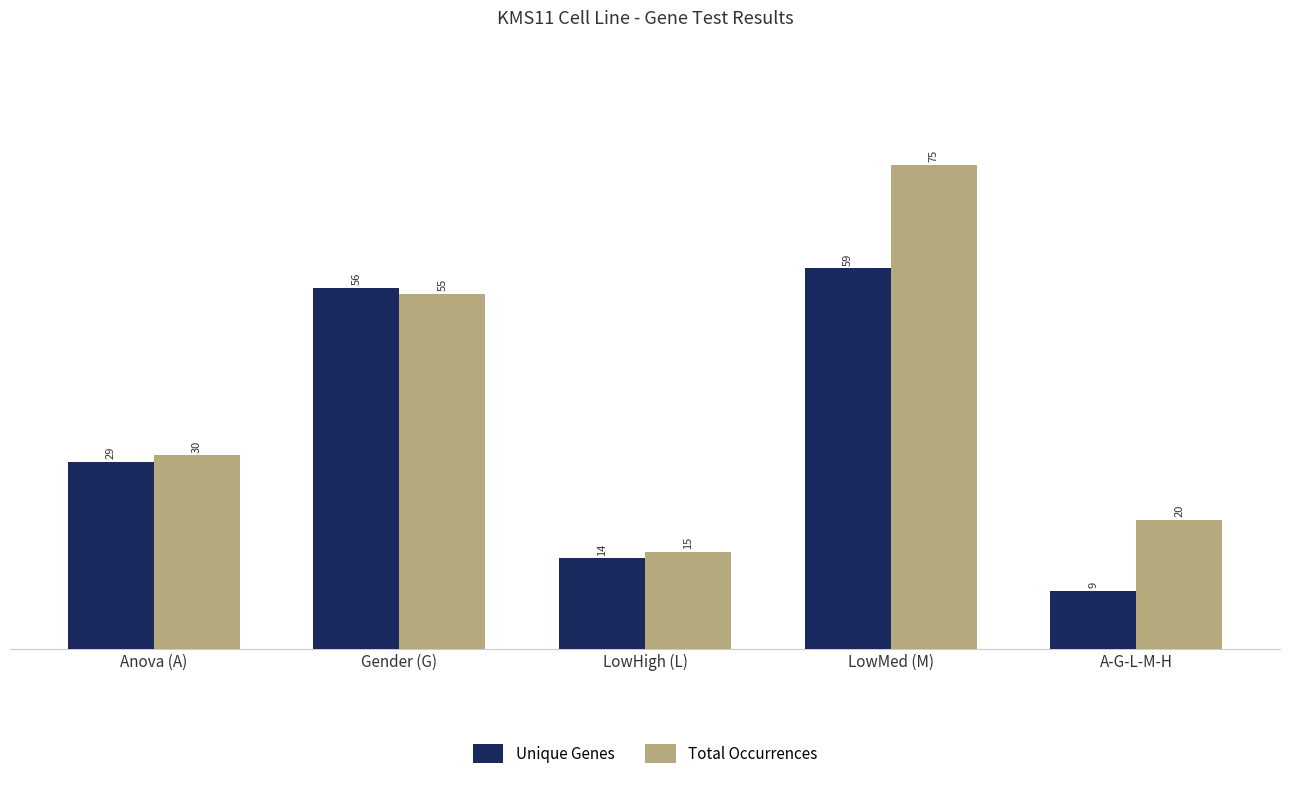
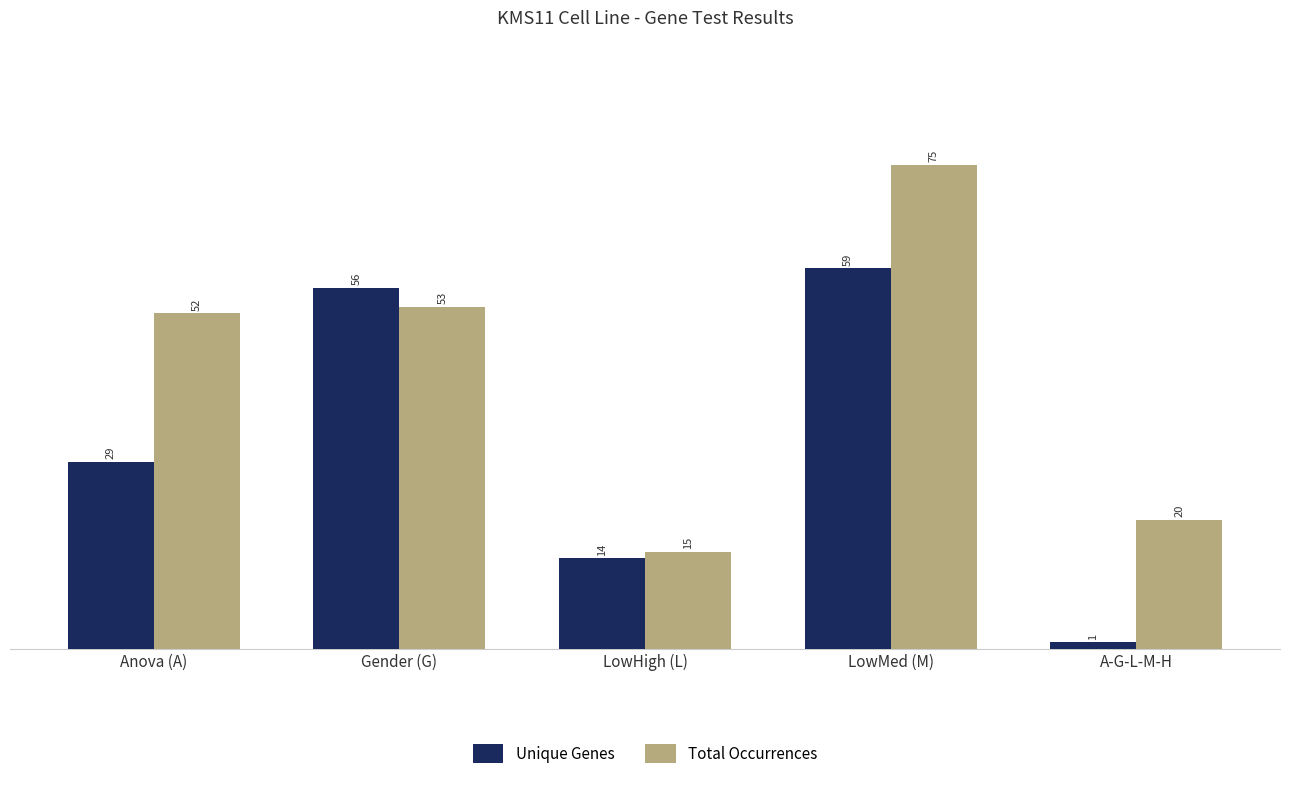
  {
    "Unique Genes": {
      "Anova (A)": 29,
      "Gender (G)": 56,
      "LowHigh (L)": 14,
      "LowMed (M)": 59,
-     "A-G-L-M-H": 9
+     "A-G-L-M-H": 1
    },
    "Total Occurrences": {
-     "Anova (A)": 30,
-     "Gender (G)": 55,
+     "Anova (A)": 52,
+     "Gender (G)": 53,
      "LowHigh (L)": 15,
      "LowMed (M)": 75,
      "A-G-L-M-H": 20
    }
  }
